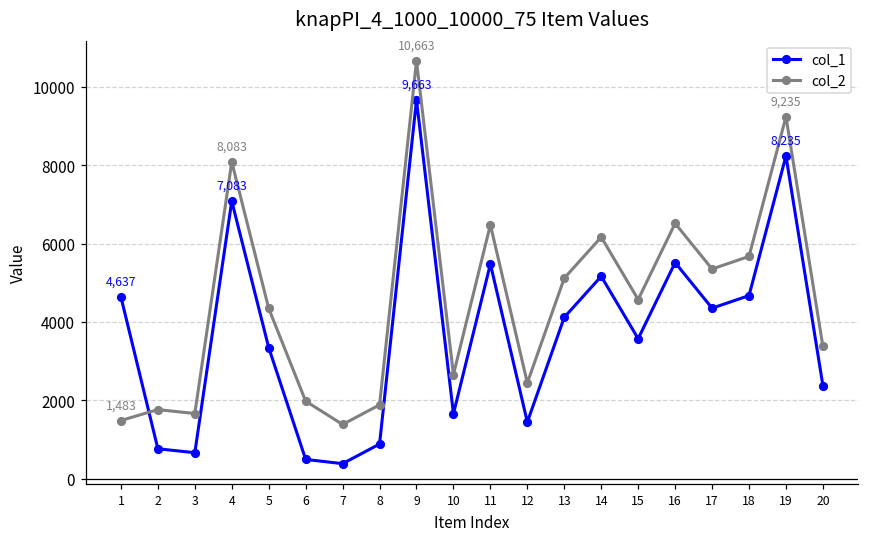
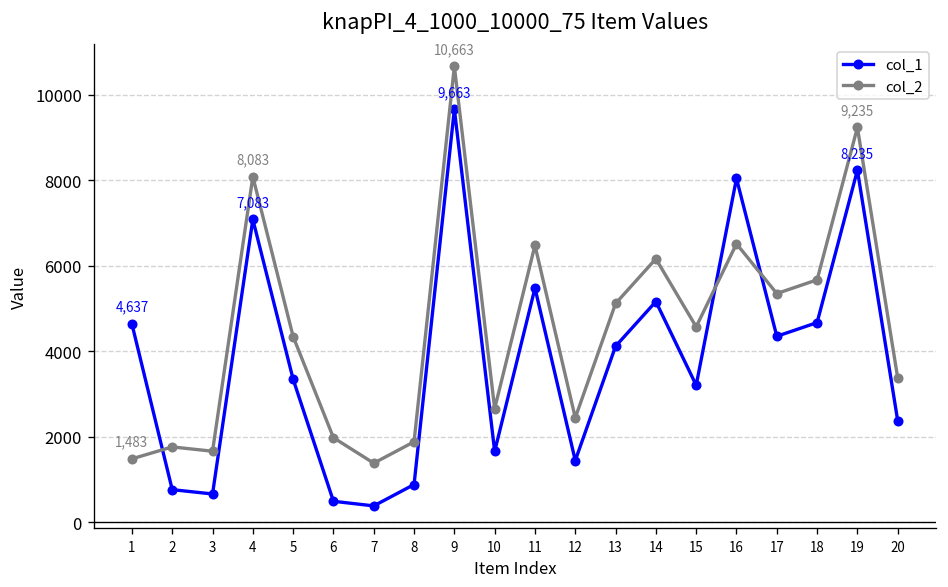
  {
    "col_1": {
      "2": "800",
      "3": "700",
      "5": "3300",
      "6": "500",
      "7": "400",
      "8": "900",
      "10": "1700",
      "11": "5500",
      "12": "1400",
      "13": "4100",
      "14": "5200",
-     "15": "3600",
-     "16": "5500",
+     "15": "3200",
+     "16": "8000",
      "17": "4400",
      "18": "4700",
      "20": "2400"
    },
    "col_2": {
      "1": "1,483",
      "4": "8,083",
      "9": "10,663",
      "19": "9,235"
    }
  }
